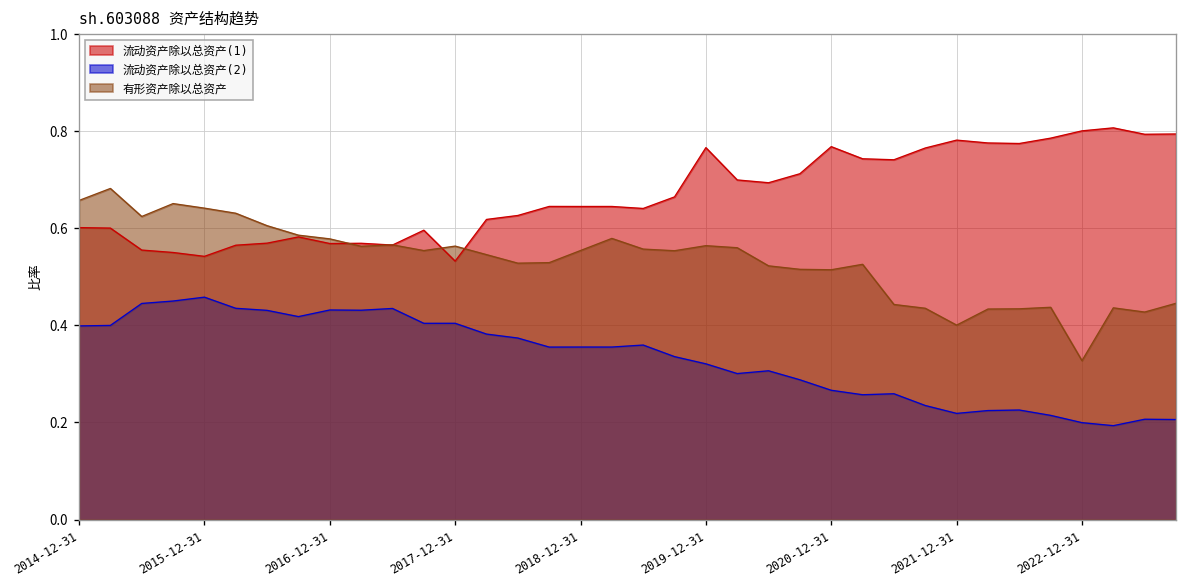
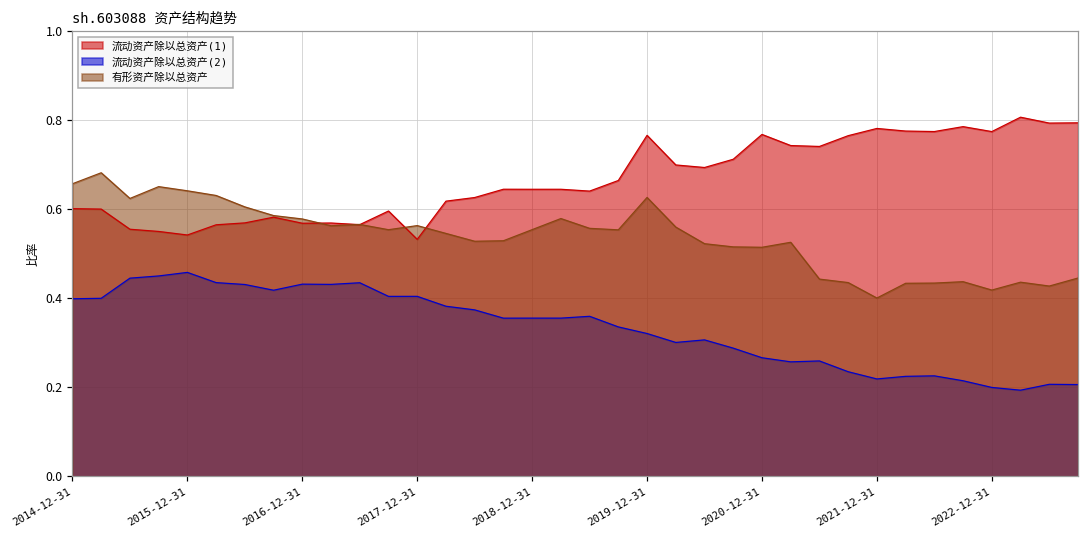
  {
    "流动资产除以总资产(1)": {
      "2014-12-31": 0.60,
      "2015-12-31": 0.54,
      "2016-12-31": 0.57,
      "2017-12-31": 0.53,
      "2018-12-31": 0.64,
      "2019-12-31": 0.77,
      "2020-12-31": 0.77,
      "2021-12-31": 0.78,
-     "2022-12-31": 0.80
+     "2022-12-31": 0.77
    },
    "流动资产除以总资产(2)": {
      "2014-12-31": 0.40,
      "2015-12-31": 0.46,
      "2016-12-31": 0.43,
      "2017-12-31": 0.40,
      "2018-12-31": 0.36,
      "2019-12-31": 0.32,
      "2020-12-31": 0.27,
      "2021-12-31": 0.22,
      "2022-12-31": 0.20
    },
    "有形资产除以总资产": {
      "2014-12-31": 0.66,
      "2015-12-31": 0.64,
      "2016-12-31": 0.58,
      "2017-12-31": 0.56,
      "2018-12-31": 0.55,
-     "2019-12-31": 0.56,
+     "2019-12-31": 0.63,
      "2020-12-31": 0.51,
      "2021-12-31": 0.40,
-     "2022-12-31": 0.33
+     "2022-12-31": 0.42
    }
  }
